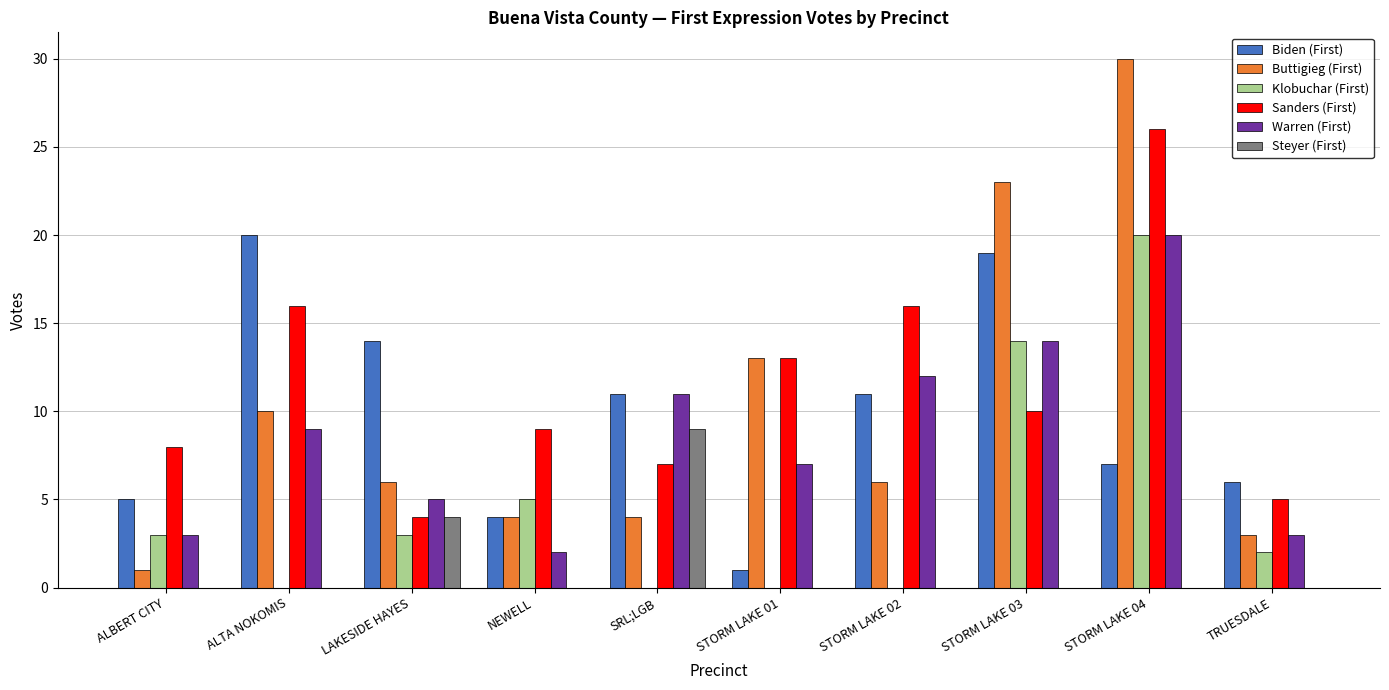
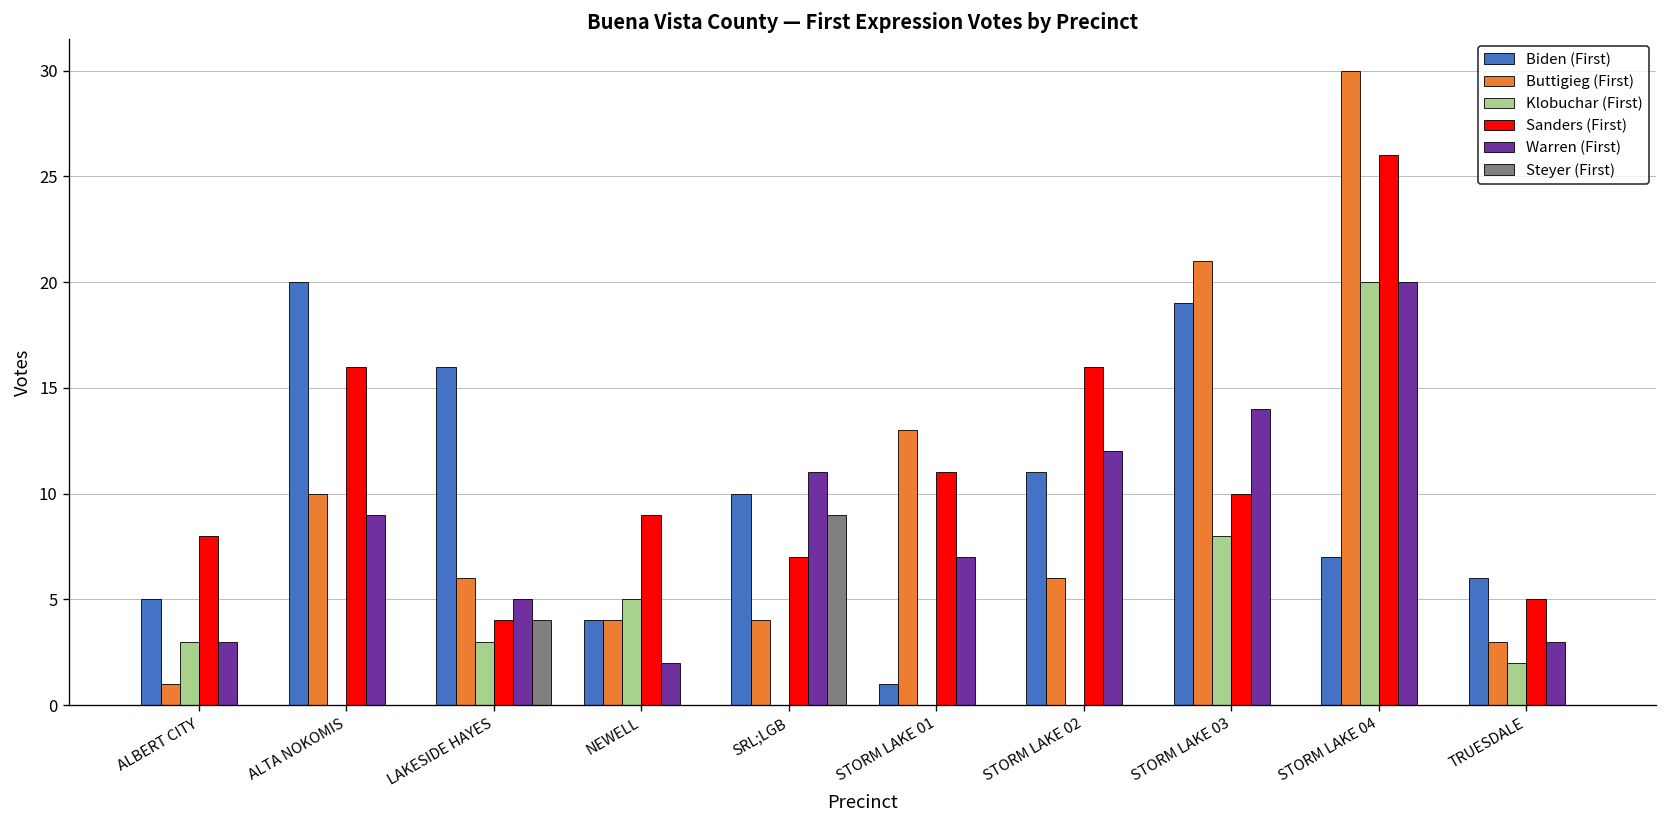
  {
    "Biden (First)": {
      "ALBERT CITY": 5,
      "ALTA NOKOMIS": 20,
-     "LAKESIDE HAYES": 14,
+     "LAKESIDE HAYES": 16,
      "NEWELL": 4,
-     "SRL;LGB": 11,
+     "SRL;LGB": 10,
      "STORM LAKE 01": 1,
      "STORM LAKE 02": 11,
      "STORM LAKE 03": 19,
      "STORM LAKE 04": 7,
      "TRUESDALE": 6
    },
    "Buttigieg (First)": {
      "ALBERT CITY": 1,
      "ALTA NOKOMIS": 10,
      "LAKESIDE HAYES": 6,
      "NEWELL": 4,
      "SRL;LGB": 4,
      "STORM LAKE 01": 13,
      "STORM LAKE 02": 6,
-     "STORM LAKE 03": 23,
+     "STORM LAKE 03": 21,
      "STORM LAKE 04": 30,
      "TRUESDALE": 3
    },
    "Klobuchar (First)": {
      "ALBERT CITY": 3,
      "ALTA NOKOMIS": 0,
      "LAKESIDE HAYES": 3,
      "NEWELL": 5,
      "SRL;LGB": 0,
      "STORM LAKE 01": 0,
      "STORM LAKE 02": 0,
-     "STORM LAKE 03": 14,
+     "STORM LAKE 03": 8,
      "STORM LAKE 04": 20,
      "TRUESDALE": 2
    },
    "Sanders (First)": {
      "ALBERT CITY": 8,
      "ALTA NOKOMIS": 16,
      "LAKESIDE HAYES": 4,
      "NEWELL": 9,
      "SRL;LGB": 7,
-     "STORM LAKE 01": 13,
+     "STORM LAKE 01": 11,
      "STORM LAKE 02": 16,
      "STORM LAKE 03": 10,
      "STORM LAKE 04": 26,
      "TRUESDALE": 5
    },
    "Warren (First)": {
      "ALBERT CITY": 3,
      "ALTA NOKOMIS": 9,
      "LAKESIDE HAYES": 5,
      "NEWELL": 2,
      "SRL;LGB": 11,
      "STORM LAKE 01": 7,
      "STORM LAKE 02": 12,
      "STORM LAKE 03": 14,
      "STORM LAKE 04": 20,
      "TRUESDALE": 3
    },
    "Steyer (First)": {
      "ALBERT CITY": 0,
      "ALTA NOKOMIS": 0,
      "LAKESIDE HAYES": 4,
      "NEWELL": 0,
      "SRL;LGB": 9,
      "STORM LAKE 01": 0,
      "STORM LAKE 02": 0,
      "STORM LAKE 03": 0,
      "STORM LAKE 04": 0,
      "TRUESDALE": 0
    }
  }
